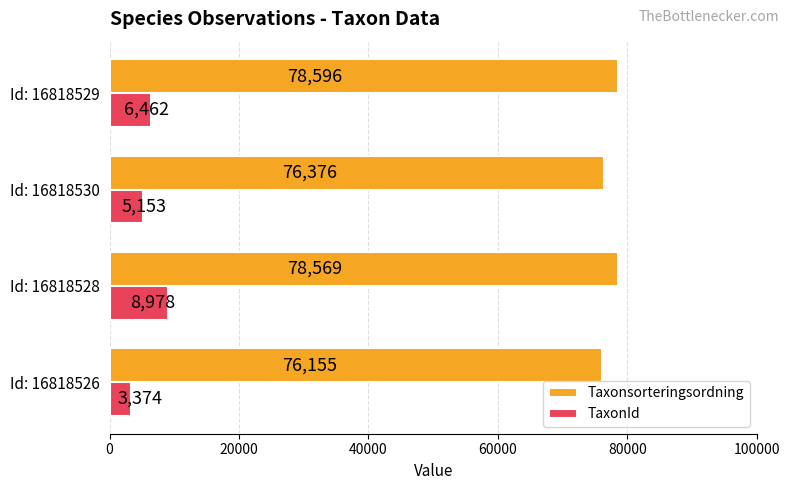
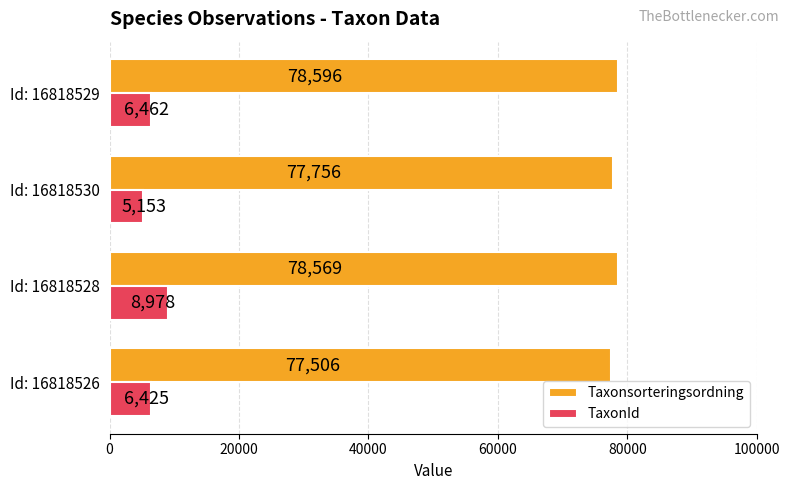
  {
    "Taxonsorteringsordning": {
      "Id: 16818529": "78,596",
-     "Id: 16818530": "76,376",
+     "Id: 16818530": "77,756",
      "Id: 16818528": "78,569",
-     "Id: 16818526": "76,155"
+     "Id: 16818526": "77,506"
    },
    "TaxonId": {
      "Id: 16818529": "6,462",
      "Id: 16818530": "5,153",
      "Id: 16818528": "8,978",
-     "Id: 16818526": "3,374"
+     "Id: 16818526": "6,425"
    }
  }
